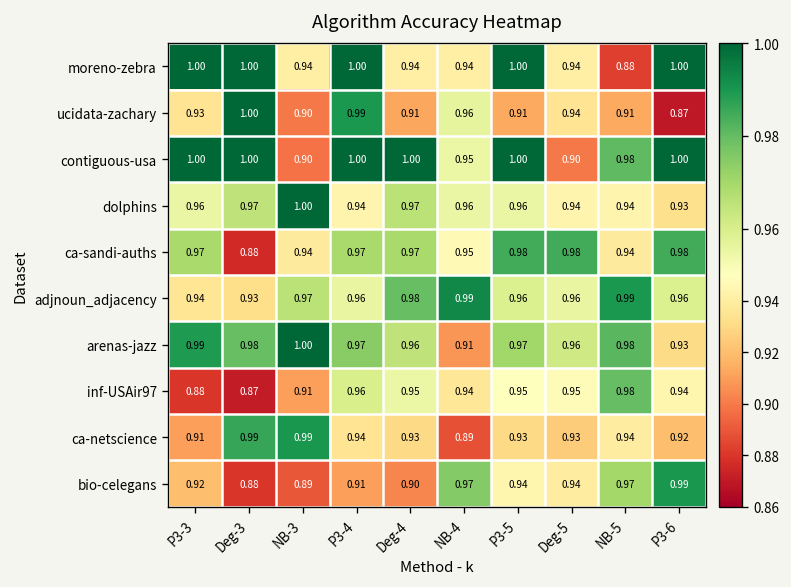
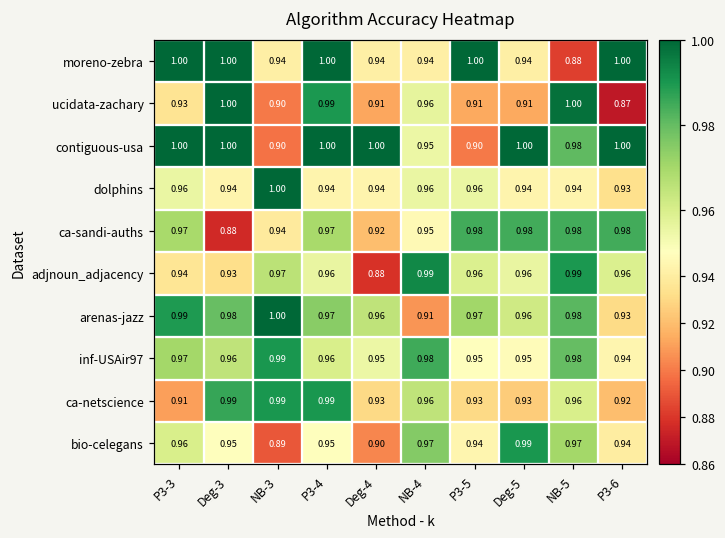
  {
    "moreno-zebra": {
      "P3-3": 1.00,
      "Deg-3": 1.00,
      "NB-3": 0.94,
      "P3-4": 1.00,
      "Deg-4": 0.94,
      "NB-4": 0.94,
      "P3-5": 1.00,
      "Deg-5": 0.94,
      "NB-5": 0.88,
      "P3-6": 1.00
    },
    "ucidata-zachary": {
      "P3-3": 0.93,
      "Deg-3": 1.00,
      "NB-3": 0.90,
      "P3-4": 0.99,
      "Deg-4": 0.91,
      "NB-4": 0.96,
      "P3-5": 0.91,
-     "Deg-5": 0.94,
-     "NB-5": 0.91,
+     "Deg-5": 0.91,
+     "NB-5": 1.00,
      "P3-6": 0.87
    },
    "contiguous-usa": {
      "P3-3": 1.00,
      "Deg-3": 1.00,
      "NB-3": 0.90,
      "P3-4": 1.00,
      "Deg-4": 1.00,
      "NB-4": 0.95,
-     "P3-5": 1.00,
-     "Deg-5": 0.90,
+     "P3-5": 0.90,
+     "Deg-5": 1.00,
      "NB-5": 0.98,
      "P3-6": 1.00
    },
    "dolphins": {
      "P3-3": 0.96,
-     "Deg-3": 0.97,
+     "Deg-3": 0.94,
      "NB-3": 1.00,
      "P3-4": 0.94,
-     "Deg-4": 0.97,
+     "Deg-4": 0.94,
      "NB-4": 0.96,
      "P3-5": 0.96,
      "Deg-5": 0.94,
      "NB-5": 0.94,
      "P3-6": 0.93
    },
    "ca-sandi-auths": {
      "P3-3": 0.97,
      "Deg-3": 0.88,
      "NB-3": 0.94,
      "P3-4": 0.97,
-     "Deg-4": 0.97,
+     "Deg-4": 0.92,
      "NB-4": 0.95,
      "P3-5": 0.98,
      "Deg-5": 0.98,
-     "NB-5": 0.94,
+     "NB-5": 0.98,
      "P3-6": 0.98
    },
    "adjnoun_adjacency": {
      "P3-3": 0.94,
      "Deg-3": 0.93,
      "NB-3": 0.97,
      "P3-4": 0.96,
-     "Deg-4": 0.98,
+     "Deg-4": 0.88,
      "NB-4": 0.99,
      "P3-5": 0.96,
      "Deg-5": 0.96,
      "NB-5": 0.99,
      "P3-6": 0.96
    },
    "arenas-jazz": {
      "P3-3": 0.99,
      "Deg-3": 0.98,
      "NB-3": 1.00,
      "P3-4": 0.97,
      "Deg-4": 0.96,
      "NB-4": 0.91,
      "P3-5": 0.97,
      "Deg-5": 0.96,
      "NB-5": 0.98,
      "P3-6": 0.93
    },
    "inf-USAir97": {
-     "P3-3": 0.88,
-     "Deg-3": 0.87,
-     "NB-3": 0.91,
+     "P3-3": 0.97,
+     "Deg-3": 0.96,
+     "NB-3": 0.99,
      "P3-4": 0.96,
      "Deg-4": 0.95,
-     "NB-4": 0.94,
+     "NB-4": 0.98,
      "P3-5": 0.95,
      "Deg-5": 0.95,
      "NB-5": 0.98,
      "P3-6": 0.94
    },
    "ca-netscience": {
      "P3-3": 0.91,
      "Deg-3": 0.99,
      "NB-3": 0.99,
-     "P3-4": 0.94,
+     "P3-4": 0.99,
      "Deg-4": 0.93,
-     "NB-4": 0.89,
+     "NB-4": 0.96,
      "P3-5": 0.93,
      "Deg-5": 0.93,
-     "NB-5": 0.94,
+     "NB-5": 0.96,
      "P3-6": 0.92
    },
    "bio-celegans": {
-     "P3-3": 0.92,
-     "Deg-3": 0.88,
+     "P3-3": 0.96,
+     "Deg-3": 0.95,
      "NB-3": 0.89,
-     "P3-4": 0.91,
+     "P3-4": 0.95,
      "Deg-4": 0.90,
      "NB-4": 0.97,
      "P3-5": 0.94,
-     "Deg-5": 0.94,
+     "Deg-5": 0.99,
      "NB-5": 0.97,
-     "P3-6": 0.99
+     "P3-6": 0.94
    }
  }
